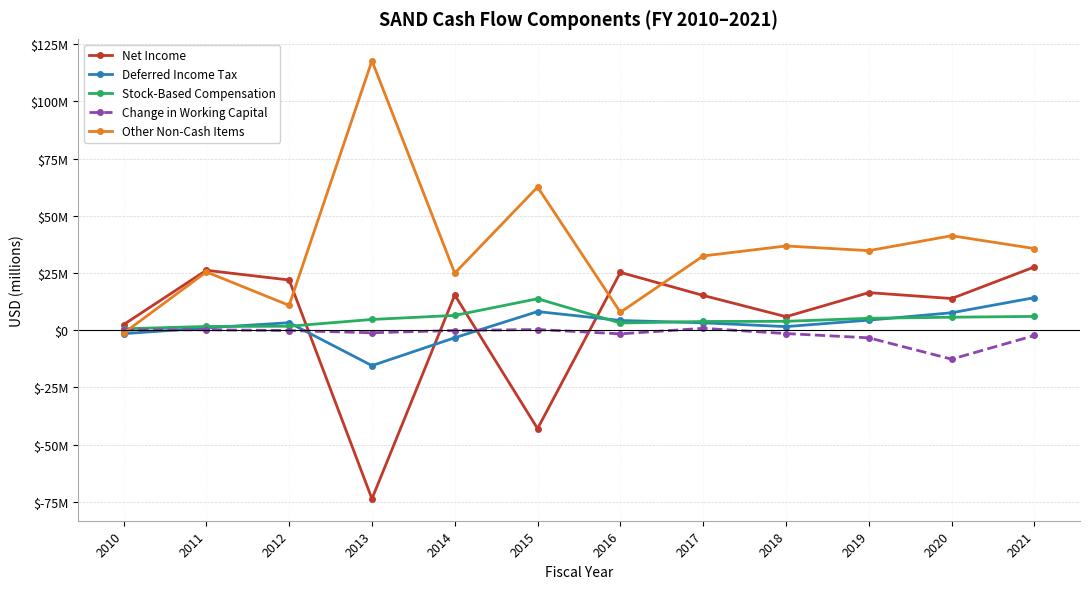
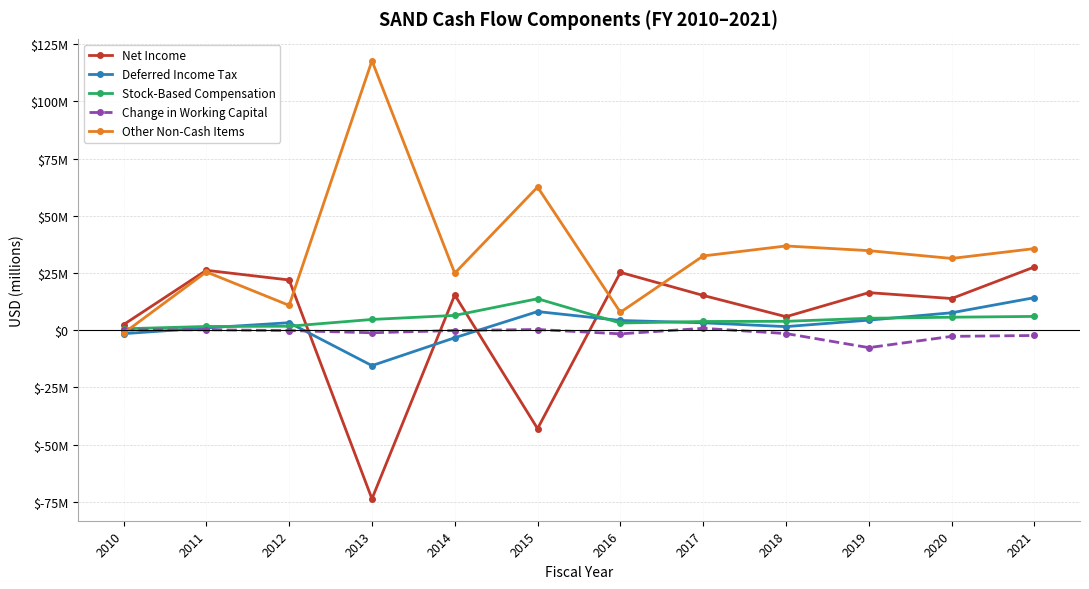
  {
    "Net Income": {
      "2010": "$2000000",
      "2012": "$22000000",
      "2013": "$-74000000",
      "2014": "$15000000",
      "2015": "$-43000000",
      "2016": "$25000000",
      "2017": "$15000000",
      "2018": "$6000000",
      "2019": "$16000000",
      "2020": "$14000000",
      "2021": "$28000000"
    },
    "Deferred Income Tax": {
      "2012": "$3000000",
      "2013": "$-16000000",
      "2014": "$-3000000",
      "2015": "$8000000",
      "2018": "$2000000",
      "2020": "$8000000",
      "2021": "$14000000"
    },
    "Stock-Based Compensation": {
      "2012": "$2000000",
      "2013": "$5000000",
      "2014": "$6000000",
      "2015": "$14000000",
      "2018": "$4000000",
      "2020": "$6000000",
      "2021": "$6000000"
    },
    "Change in Working Capital": {
      "2012": "$0",
      "2013": "$-1000000",
      "2014": "$0",
      "2015": "$0",
      "2016": "$-2000000",
      "2017": "$1000000",
      "2018": "$-1000000",
-     "2019": "$-3000000",
-     "2020": "$-13000000",
+     "2019": "$-8000000",
+     "2020": "$-3000000",
      "2021": "$-2000000"
    },
    "Other Non-Cash Items": {
      "2012": "$11000000",
      "2013": "$118000000",
      "2014": "$25000000",
      "2015": "$63000000",
      "2016": "$8000000",
      "2017": "$32000000",
      "2018": "$37000000",
      "2019": "$35000000",
-     "2020": "$41000000",
+     "2020": "$31000000",
      "2021": "$36000000"
    }
  }
